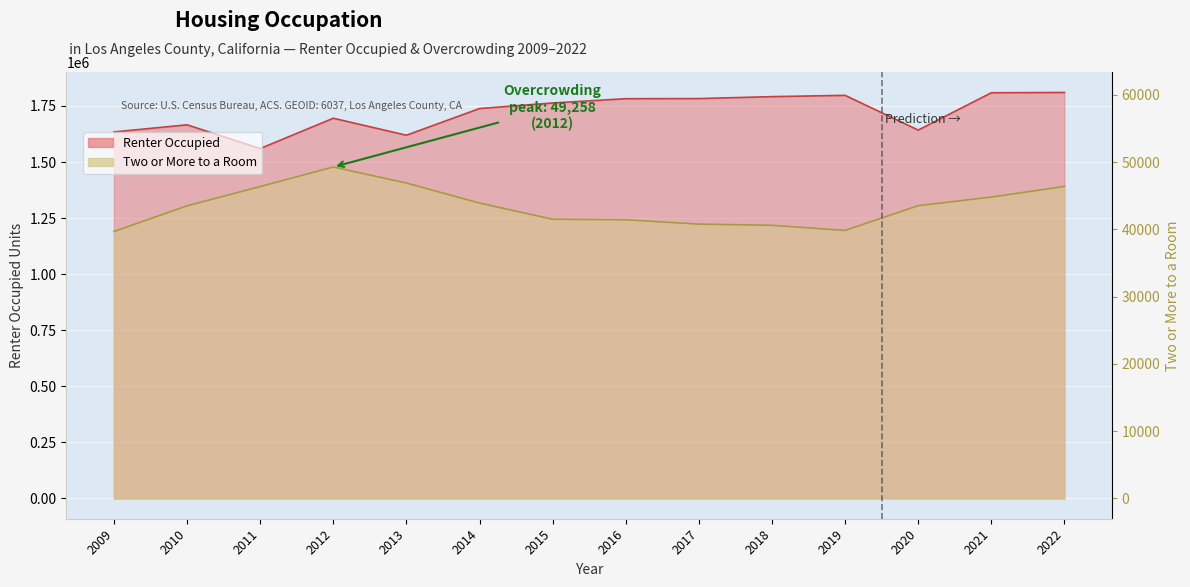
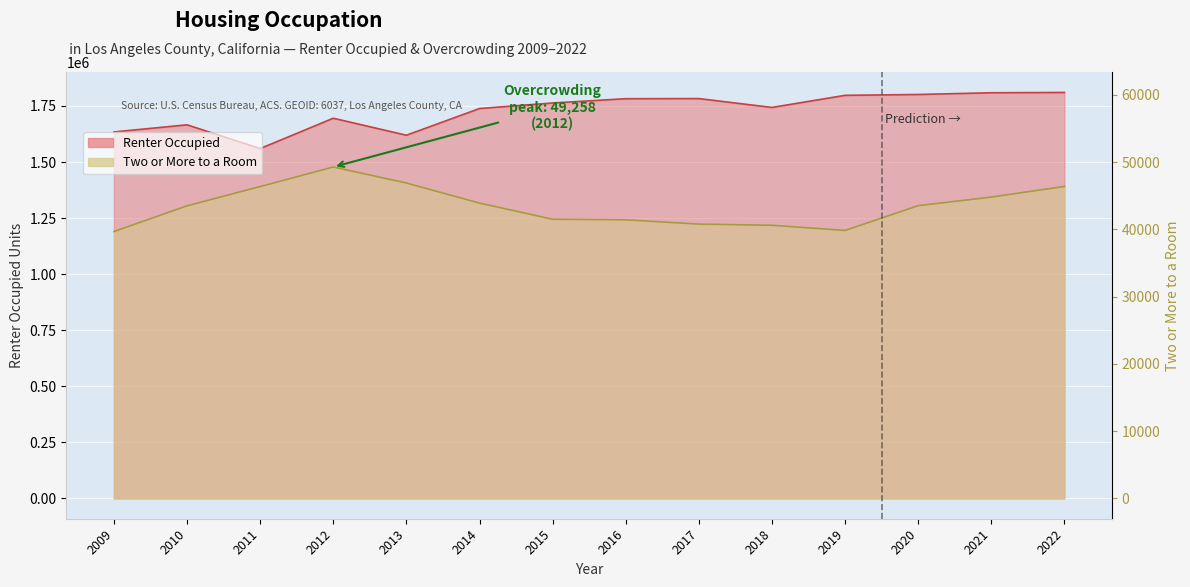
  {
    "Renter Occupied": {
      "2009": 1630000,
      "2010": 1670000,
      "2016": 1780000,
      "2017": 1780000,
-     "2018": 1790000,
+     "2018": 1740000,
      "2019": 1800000,
-     "2020": 1640000,
+     "2020": 1800000,
      "2021": 1810000,
      "2022": 1810000
    }
  }
